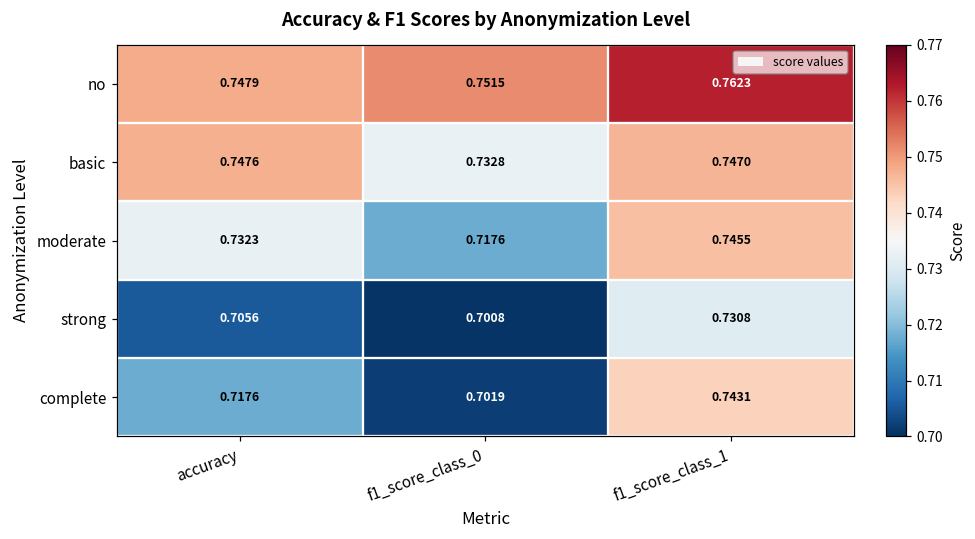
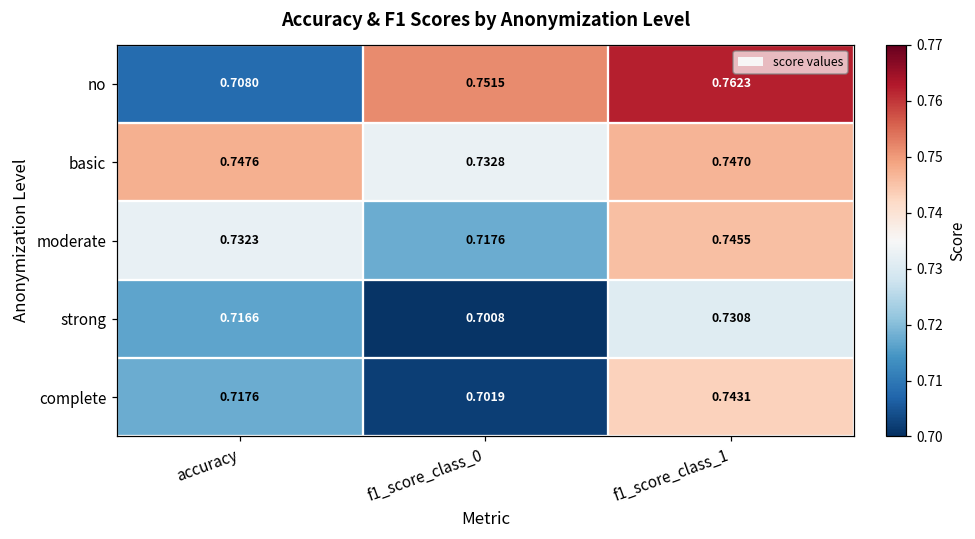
  {
    "no": {
-     "accuracy": 0.7479,
+     "accuracy": 0.7080,
      "f1_score_class_0": 0.7515,
      "f1_score_class_1": 0.7623
    },
    "basic": {
      "accuracy": 0.7476,
      "f1_score_class_0": 0.7328,
      "f1_score_class_1": 0.7470
    },
    "moderate": {
      "accuracy": 0.7323,
      "f1_score_class_0": 0.7176,
      "f1_score_class_1": 0.7455
    },
    "strong": {
-     "accuracy": 0.7056,
+     "accuracy": 0.7166,
      "f1_score_class_0": 0.7008,
      "f1_score_class_1": 0.7308
    },
    "complete": {
      "accuracy": 0.7176,
      "f1_score_class_0": 0.7019,
      "f1_score_class_1": 0.7431
    }
  }
